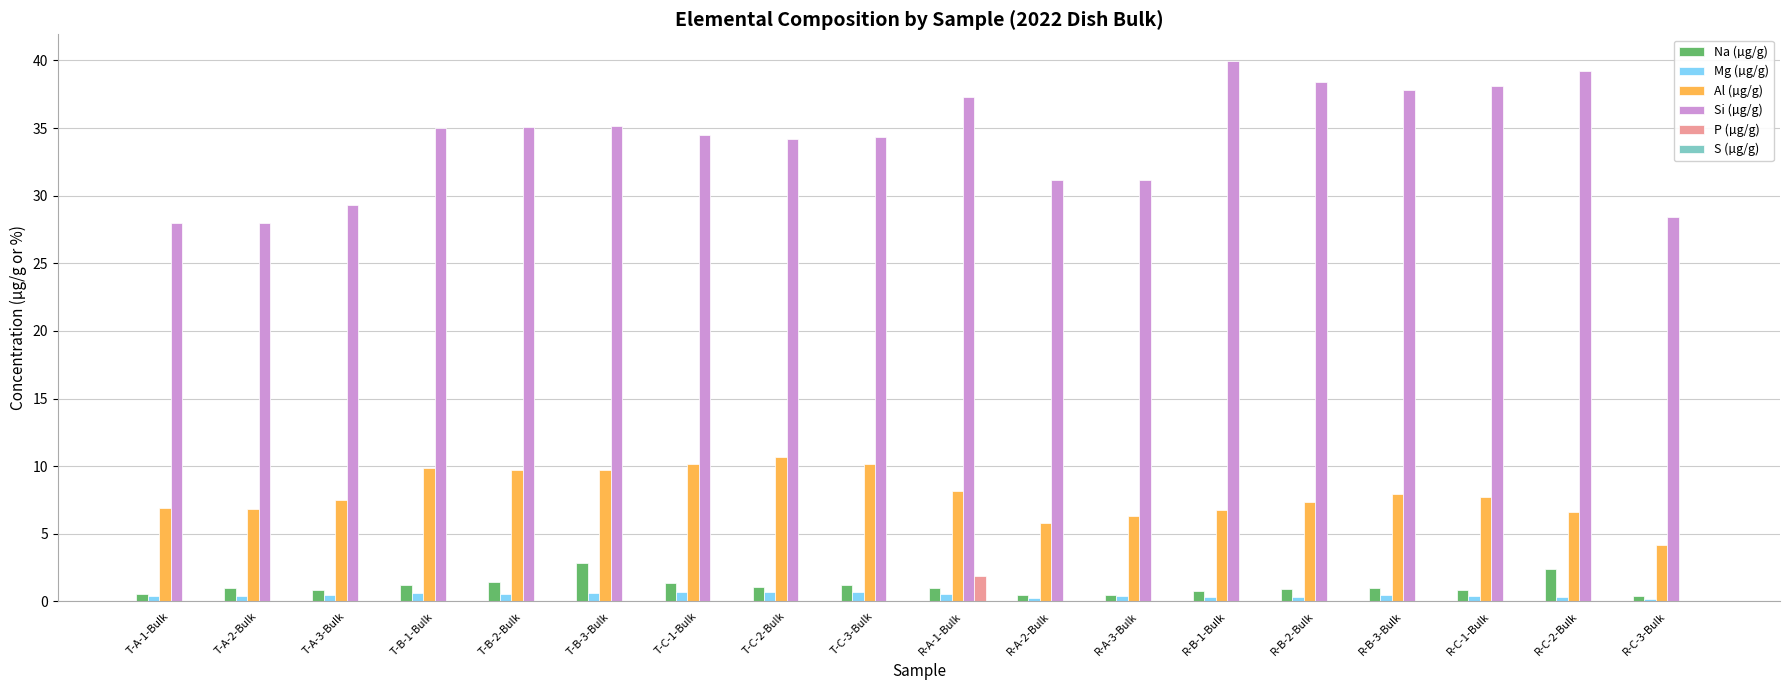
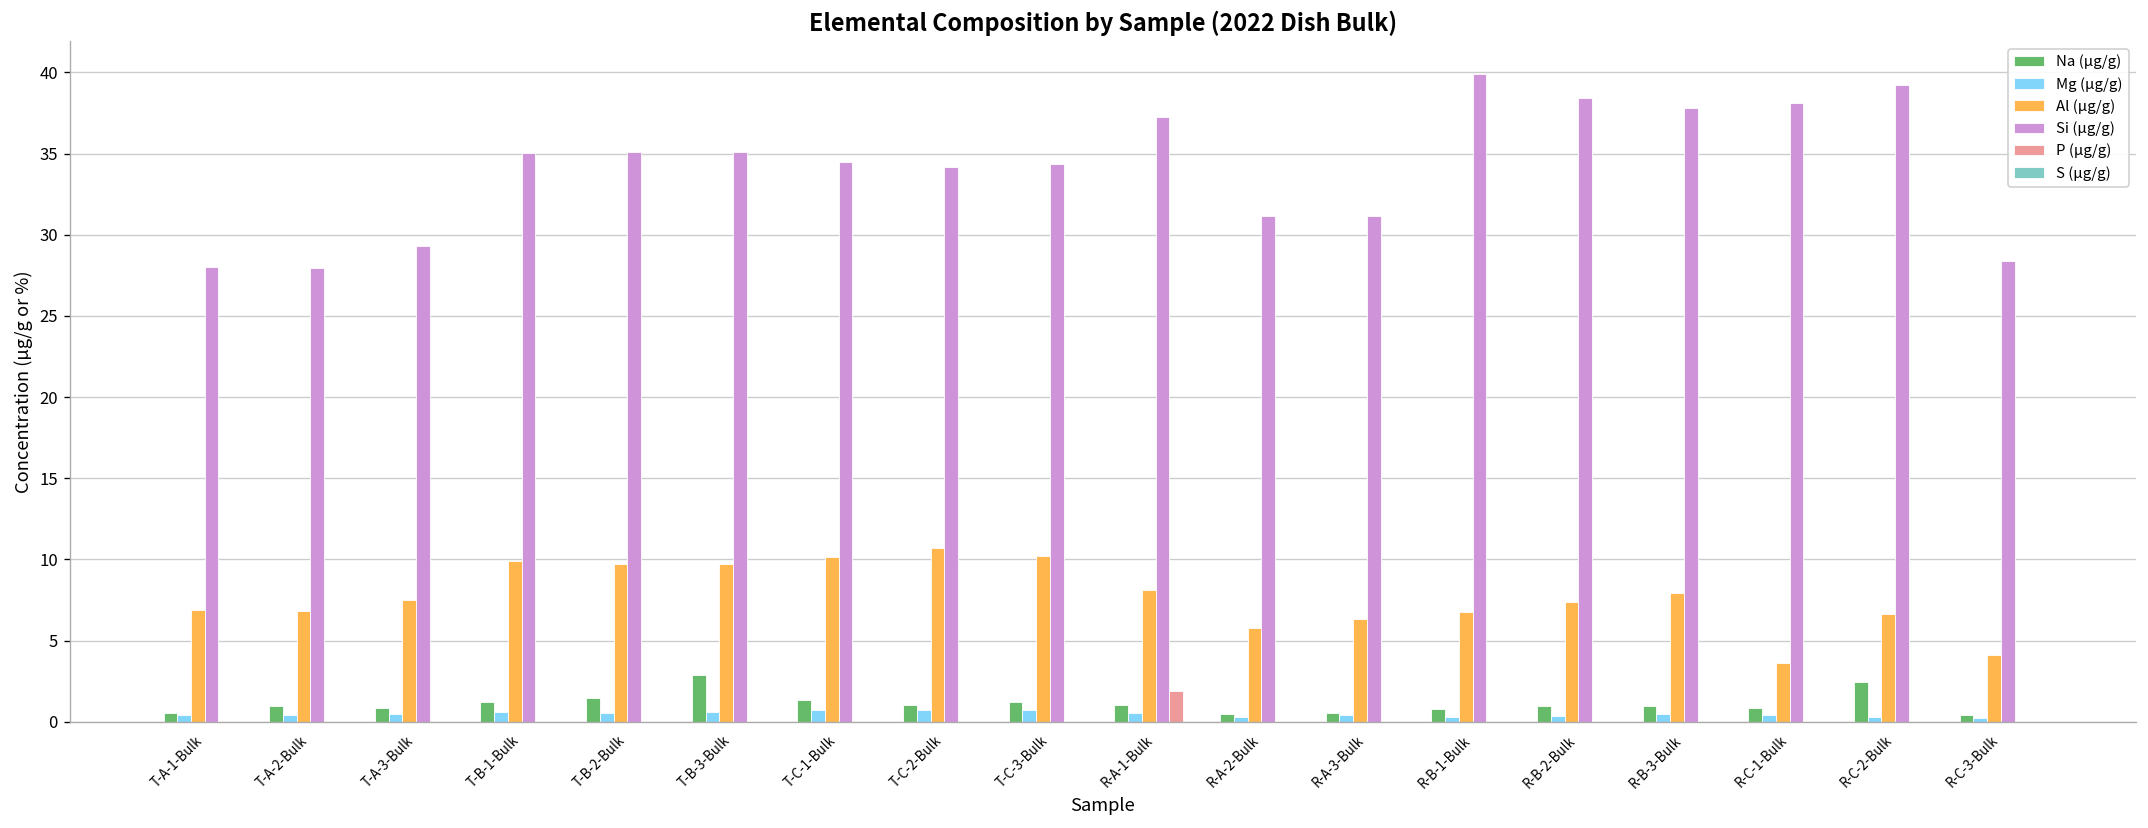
  {
    "Na (µg/g)": {
      "T-A-1-Bulk": 0.5,
      "T-A-2-Bulk": 1.0,
      "T-A-3-Bulk": 0.8,
      "T-B-1-Bulk": 1.2,
      "T-B-2-Bulk": 1.4,
      "T-B-3-Bulk": 2.9,
      "T-C-1-Bulk": 1.4,
      "T-C-2-Bulk": 1.0,
      "T-C-3-Bulk": 1.2,
      "R-A-1-Bulk": 1.0,
      "R-A-2-Bulk": 0.5,
      "R-A-3-Bulk": 0.5,
      "R-B-1-Bulk": 0.8,
      "R-B-2-Bulk": 1.0,
      "R-B-3-Bulk": 1.0,
      "R-C-1-Bulk": 0.9,
      "R-C-2-Bulk": 2.4,
      "R-C-3-Bulk": 0.4
    },
    "Al (µg/g)": {
      "T-A-1-Bulk": 6.9,
      "T-A-2-Bulk": 6.8,
      "T-A-3-Bulk": 7.5,
      "T-B-1-Bulk": 9.9,
      "T-B-2-Bulk": 9.7,
      "T-B-3-Bulk": 9.7,
      "T-C-1-Bulk": 10.1,
      "T-C-2-Bulk": 10.7,
      "T-C-3-Bulk": 10.2,
      "R-A-1-Bulk": 8.1,
      "R-A-2-Bulk": 5.8,
      "R-A-3-Bulk": 6.3,
      "R-B-1-Bulk": 6.8,
      "R-B-2-Bulk": 7.4,
      "R-B-3-Bulk": 7.9,
-     "R-C-1-Bulk": 7.7,
+     "R-C-1-Bulk": 3.6,
      "R-C-2-Bulk": 6.6,
      "R-C-3-Bulk": 4.1
    },
    "Si (µg/g)": {
      "T-A-1-Bulk": 28.0,
      "T-A-2-Bulk": 28.0,
      "T-A-3-Bulk": 29.3,
      "T-B-1-Bulk": 35.0,
      "T-B-2-Bulk": 35.1,
      "T-B-3-Bulk": 35.1,
      "T-C-1-Bulk": 34.5,
      "T-C-2-Bulk": 34.2,
      "T-C-3-Bulk": 34.4,
      "R-A-1-Bulk": 37.3,
      "R-A-2-Bulk": 31.2,
      "R-A-3-Bulk": 31.2,
      "R-B-1-Bulk": 39.9,
      "R-B-2-Bulk": 38.4,
      "R-B-3-Bulk": 37.8,
      "R-C-1-Bulk": 38.1,
      "R-C-2-Bulk": 39.2,
      "R-C-3-Bulk": 28.4
    },
    "P (µg/g)": {
      "R-A-1-Bulk": 1.9
    }
  }
